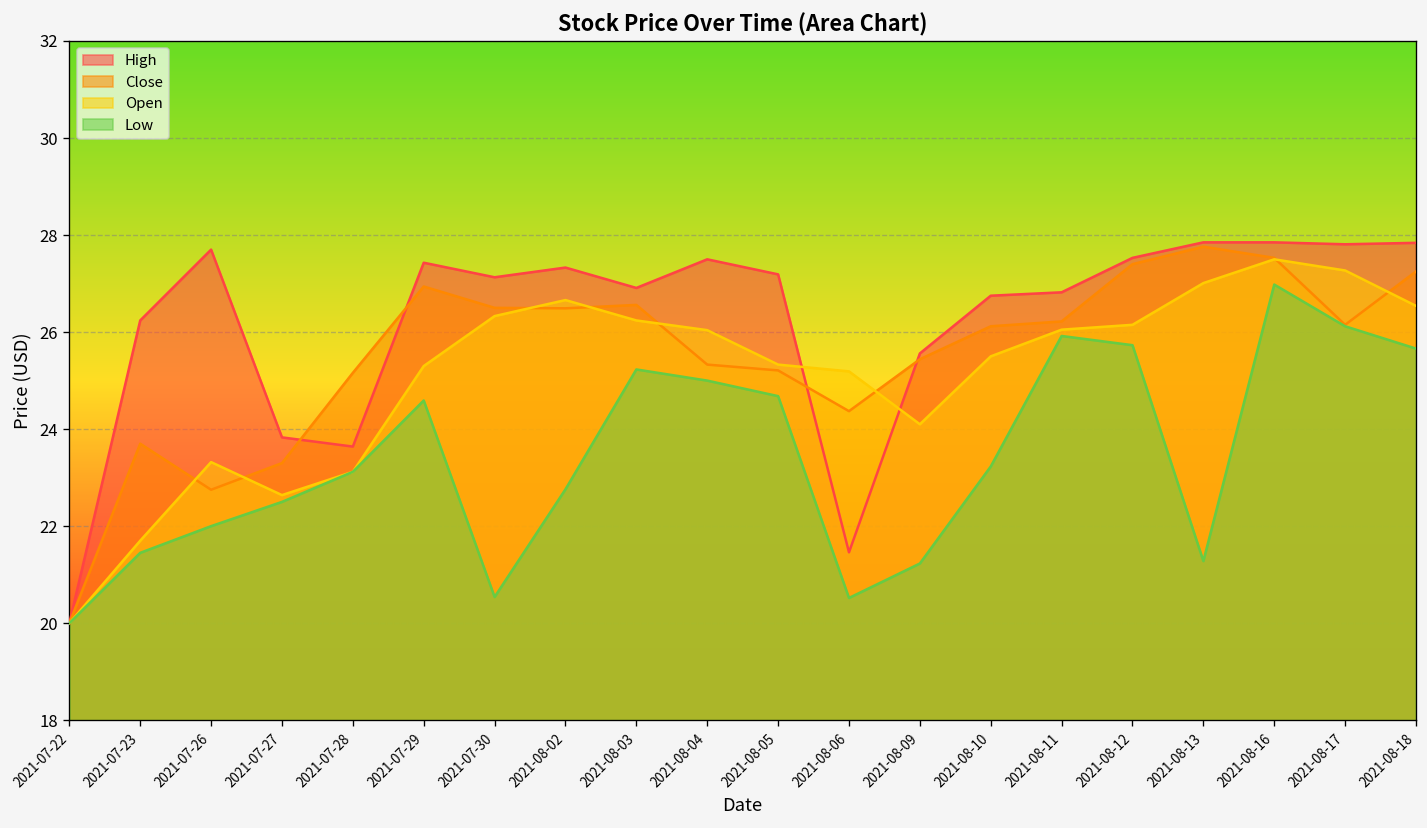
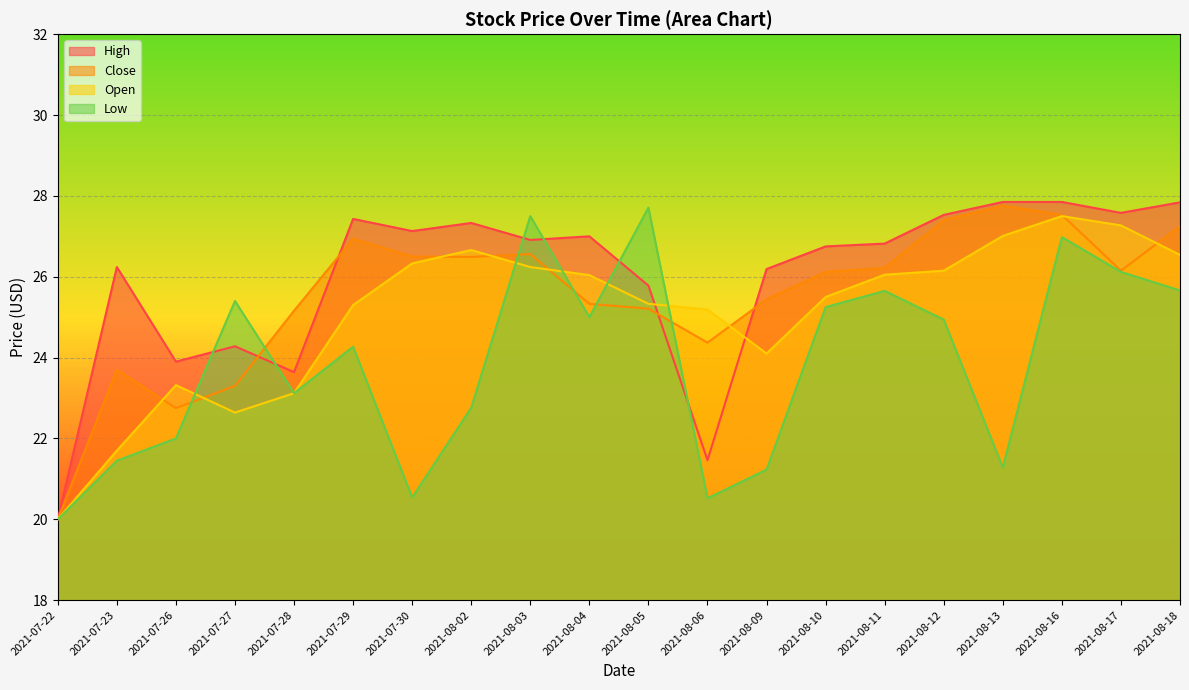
  {
    "High": {
      "2021-07-23": 26.2,
-     "2021-07-26": 27.7,
-     "2021-07-27": 23.8,
+     "2021-07-26": 23.9,
+     "2021-07-27": 24.3,
      "2021-07-28": 23.6,
      "2021-07-29": 27.4,
      "2021-07-30": 27.1,
      "2021-08-02": 27.3,
      "2021-08-03": 26.9,
-     "2021-08-04": 27.5,
-     "2021-08-05": 27.2,
+     "2021-08-04": 27.0,
+     "2021-08-05": 25.8,
      "2021-08-06": 21.5,
-     "2021-08-09": 25.6,
+     "2021-08-09": 26.2,
      "2021-08-10": 26.8,
      "2021-08-11": 26.8,
      "2021-08-12": 27.5,
      "2021-08-13": 27.9,
      "2021-08-16": 27.9,
-     "2021-08-17": 27.8,
+     "2021-08-17": 27.6,
      "2021-08-18": 27.8
    },
    "Low": {
      "2021-07-23": 21.5,
      "2021-07-26": 22.0,
-     "2021-07-27": 22.5,
-     "2021-07-29": 24.6,
+     "2021-07-27": 25.4,
+     "2021-07-29": 24.3,
      "2021-07-30": 20.5,
      "2021-08-02": 22.8,
-     "2021-08-03": 25.2,
+     "2021-08-03": 27.5,
      "2021-08-04": 25.0,
-     "2021-08-05": 24.7,
+     "2021-08-05": 27.7,
      "2021-08-06": 20.5,
      "2021-08-09": 21.2,
-     "2021-08-10": 23.2,
-     "2021-08-11": 25.9,
-     "2021-08-12": 25.7,
+     "2021-08-10": 25.3,
+     "2021-08-11": 25.7,
+     "2021-08-12": 24.9,
      "2021-08-13": 21.3,
      "2021-08-16": 27.0,
      "2021-08-18": 25.7
    }
  }
